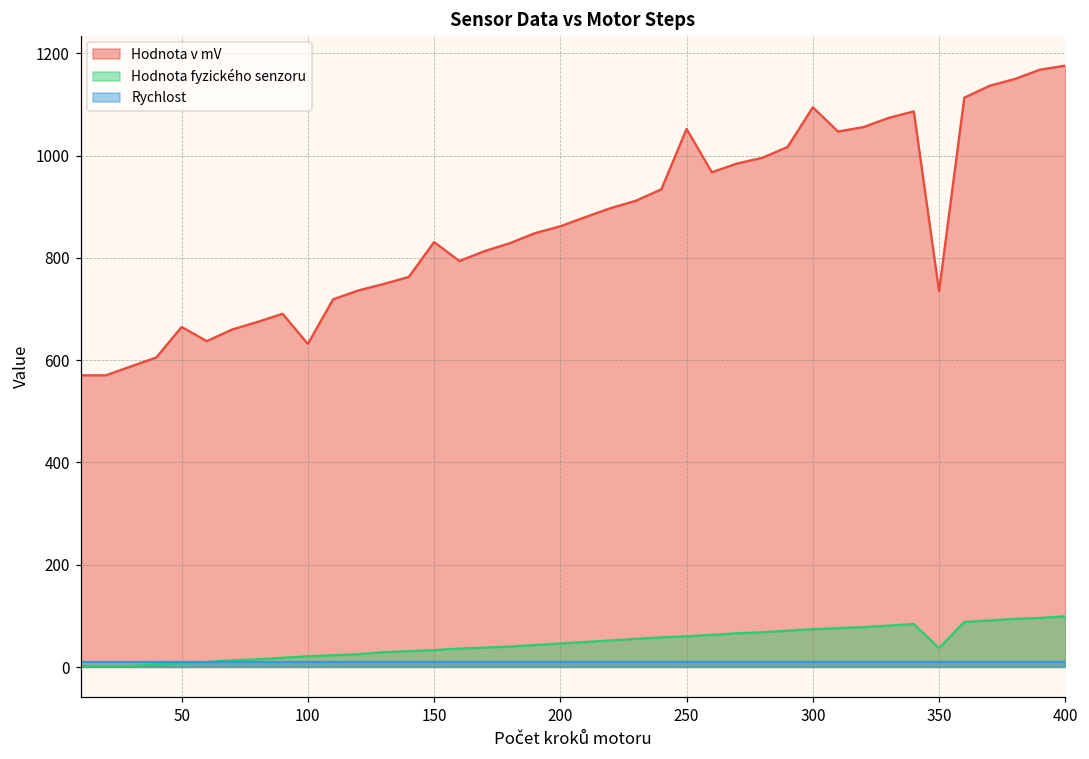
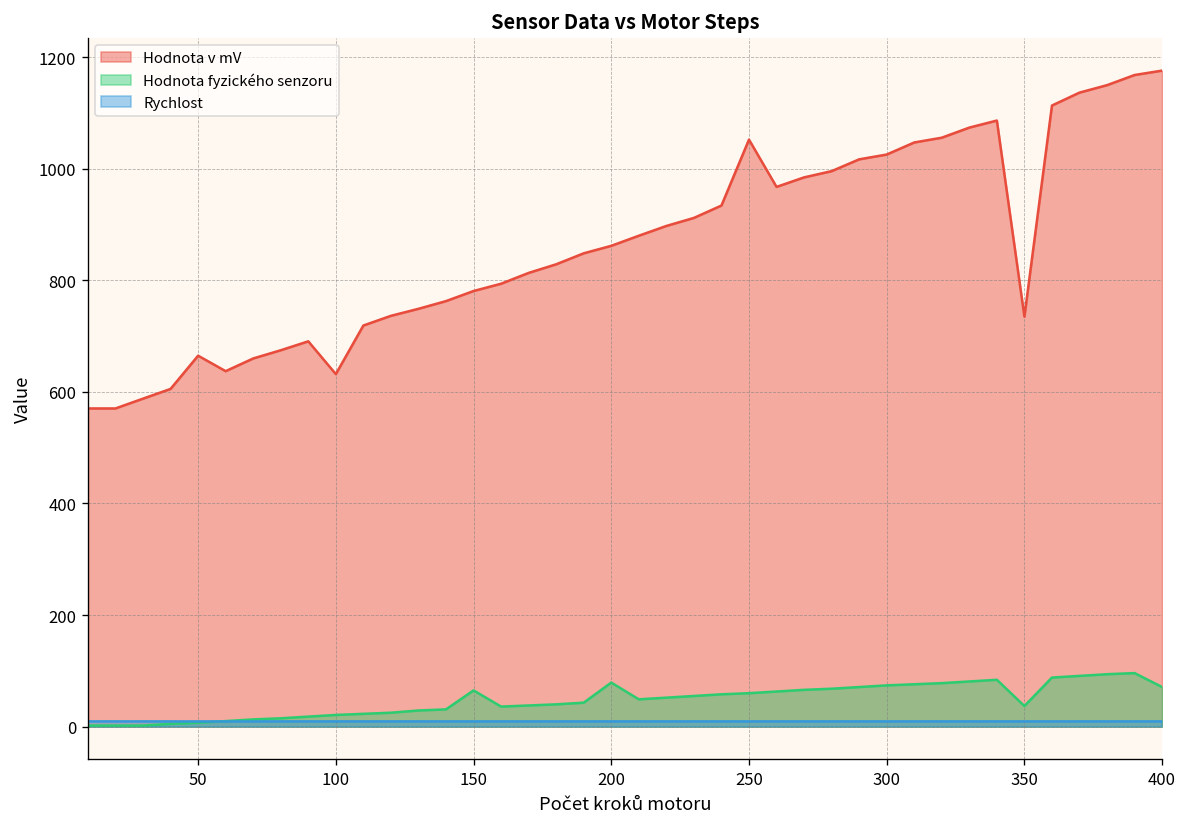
  {
    "Hodnota v mV": {
      "50": 660,
      "100": 630,
-     "150": 830,
+     "150": 780,
      "200": 860,
      "250": 1050,
-     "300": 1090,
+     "300": 1030,
      "350": 730,
      "400": 1180
    },
    "Hodnota fyzického senzoru": {
      "100": 20,
-     "150": 30,
-     "200": 50,
+     "150": 70,
+     "200": 80,
      "250": 60,
      "300": 70,
      "350": 40,
-     "400": 100
+     "400": 70
    },
    "Rychlost": {
      "100": 10,
      "150": 10,
      "200": 10,
      "250": 10,
      "300": 10,
      "350": 10,
      "400": 10
    }
  }
